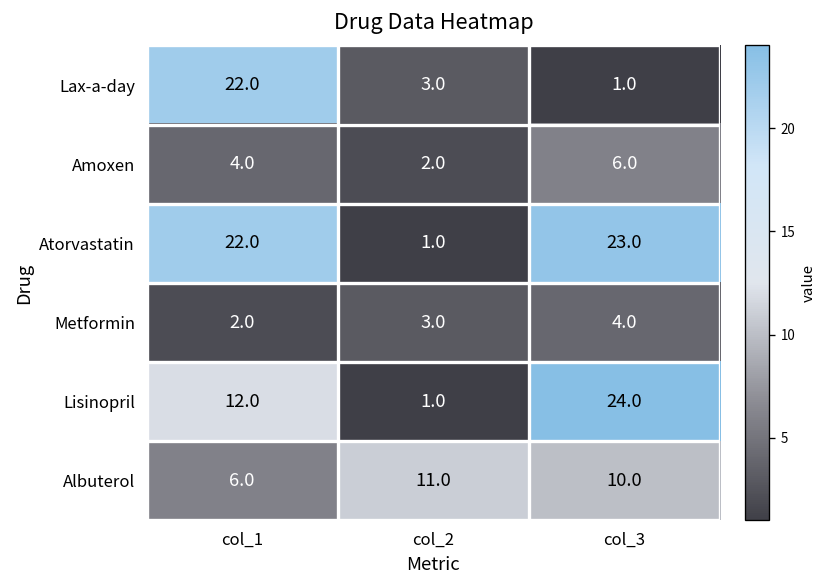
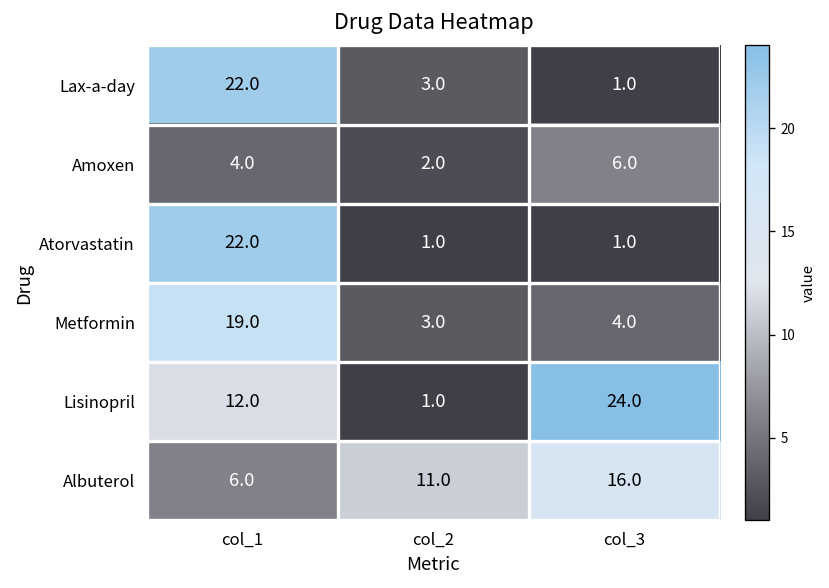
  {
    "Lax-a-day": {
      "col_1": 22.0,
      "col_2": 3.0,
      "col_3": 1.0
    },
    "Amoxen": {
      "col_1": 4.0,
      "col_2": 2.0,
      "col_3": 6.0
    },
    "Atorvastatin": {
      "col_1": 22.0,
      "col_2": 1.0,
-     "col_3": 23.0
+     "col_3": 1.0
    },
    "Metformin": {
-     "col_1": 2.0,
+     "col_1": 19.0,
      "col_2": 3.0,
      "col_3": 4.0
    },
    "Lisinopril": {
      "col_1": 12.0,
      "col_2": 1.0,
      "col_3": 24.0
    },
    "Albuterol": {
      "col_1": 6.0,
      "col_2": 11.0,
-     "col_3": 10.0
+     "col_3": 16.0
    }
  }
